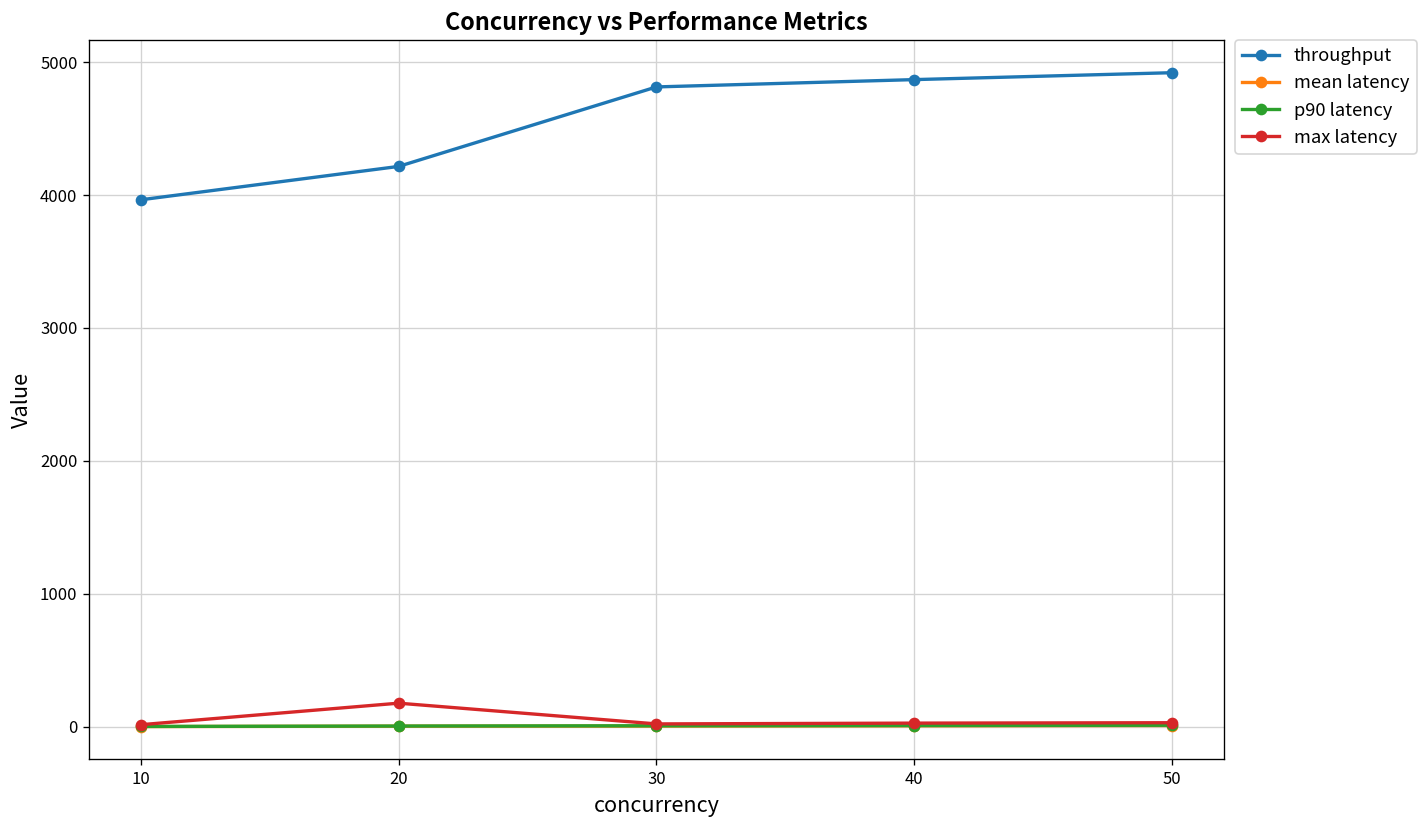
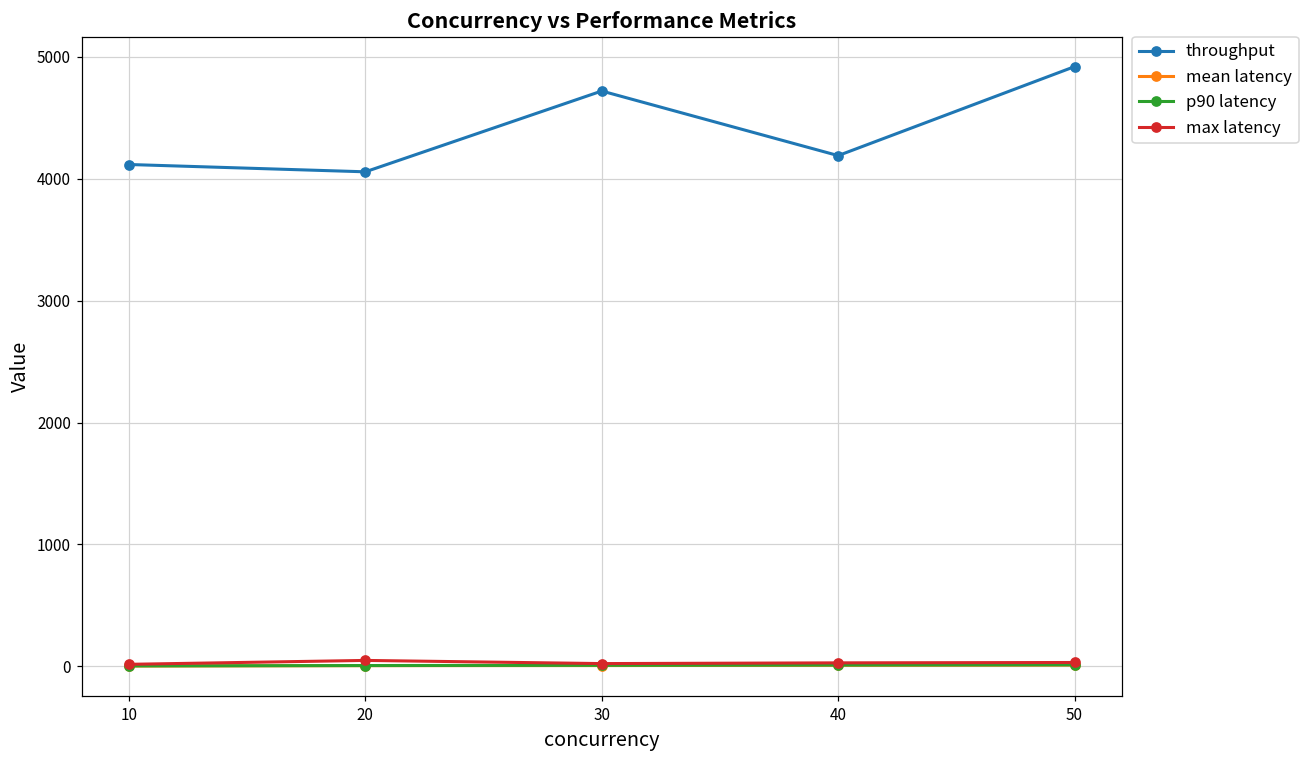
  {
    "throughput": {
-     "10": 3960,
-     "20": 4220,
-     "30": 4810,
-     "40": 4870,
+     "10": 4120,
+     "20": 4060,
+     "30": 4720,
+     "40": 4190,
      "50": 4920
    },
    "max latency": {
-     "20": 180
+     "20": 50
    }
  }
